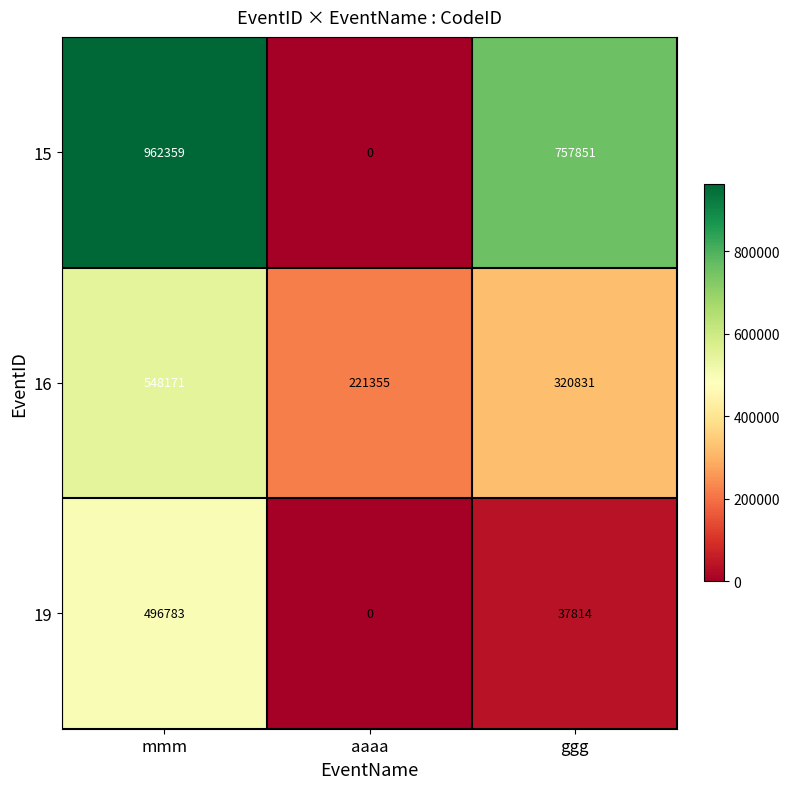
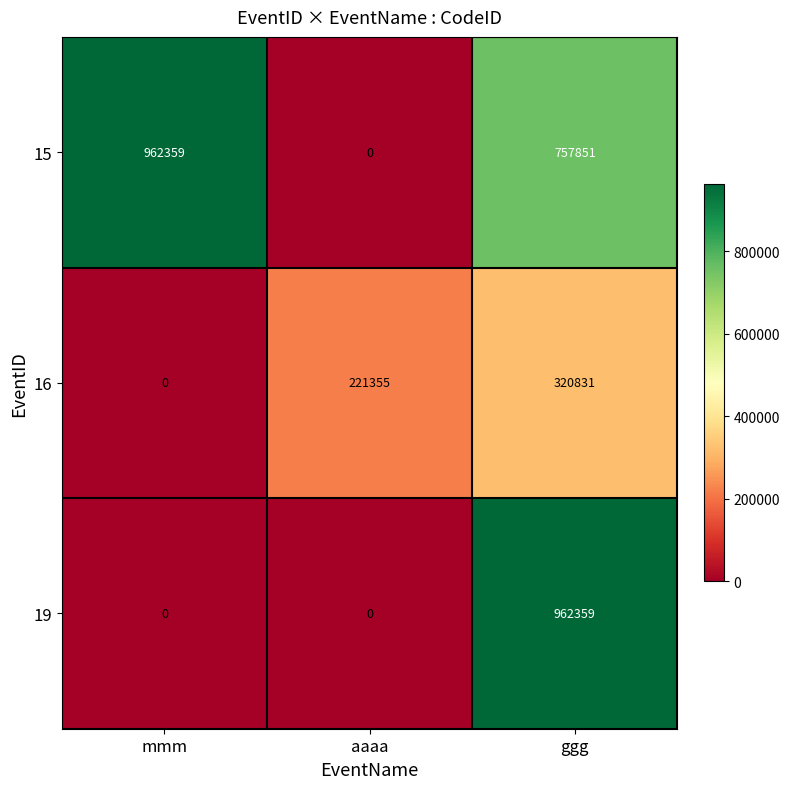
  {
    "15": {
      "mmm": 962359,
      "aaaa": 0,
      "ggg": 757851
    },
    "16": {
-     "mmm": 548171,
+     "mmm": 0,
      "aaaa": 221355,
      "ggg": 320831
    },
    "19": {
-     "mmm": 496783,
+     "mmm": 0,
      "aaaa": 0,
-     "ggg": 37814
+     "ggg": 962359
    }
  }
